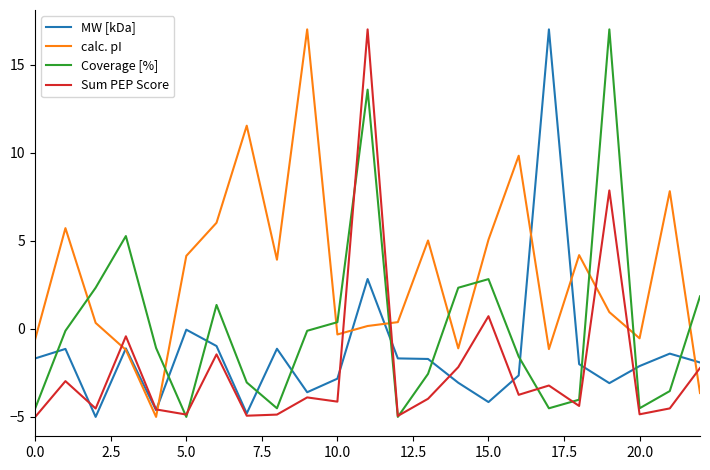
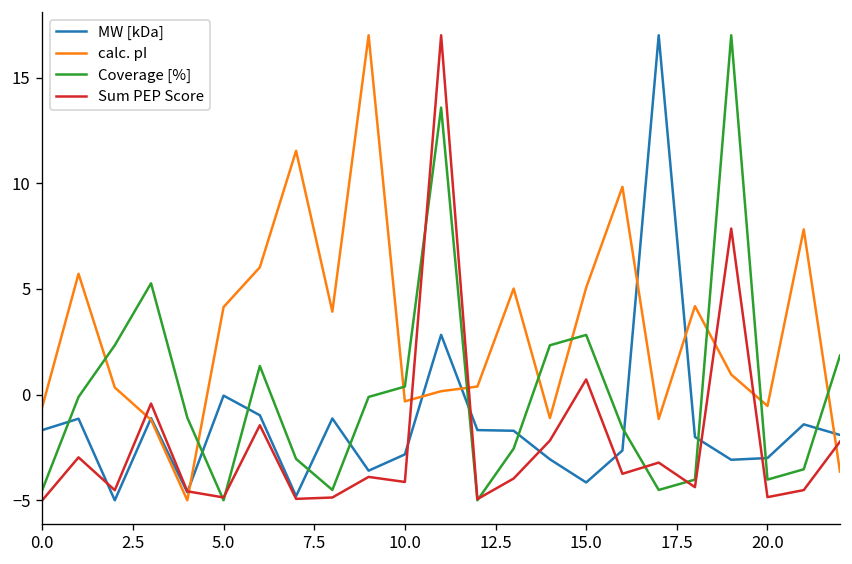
  {
    "MW [kDa]": {
      "0.0": -1.7,
      "5.0": 0.0,
      "10.0": -2.8,
      "15.0": -4.2,
-     "20.0": -2.1
+     "20.0": -3.0
    },
    "calc. pI": {
      "0.0": -0.6,
      "5.0": 4.1,
      "10.0": -0.3,
      "15.0": 5.1,
      "20.0": -0.5
    },
    "Coverage [%]": {
      "0.0": -4.5,
      "10.0": 0.4,
      "15.0": 2.8,
-     "20.0": -4.5
+     "20.0": -4.0
    },
    "Sum PEP Score": {
      "0.0": -5.0,
      "10.0": -4.1,
      "15.0": 0.7,
      "20.0": -4.9
    }
  }
